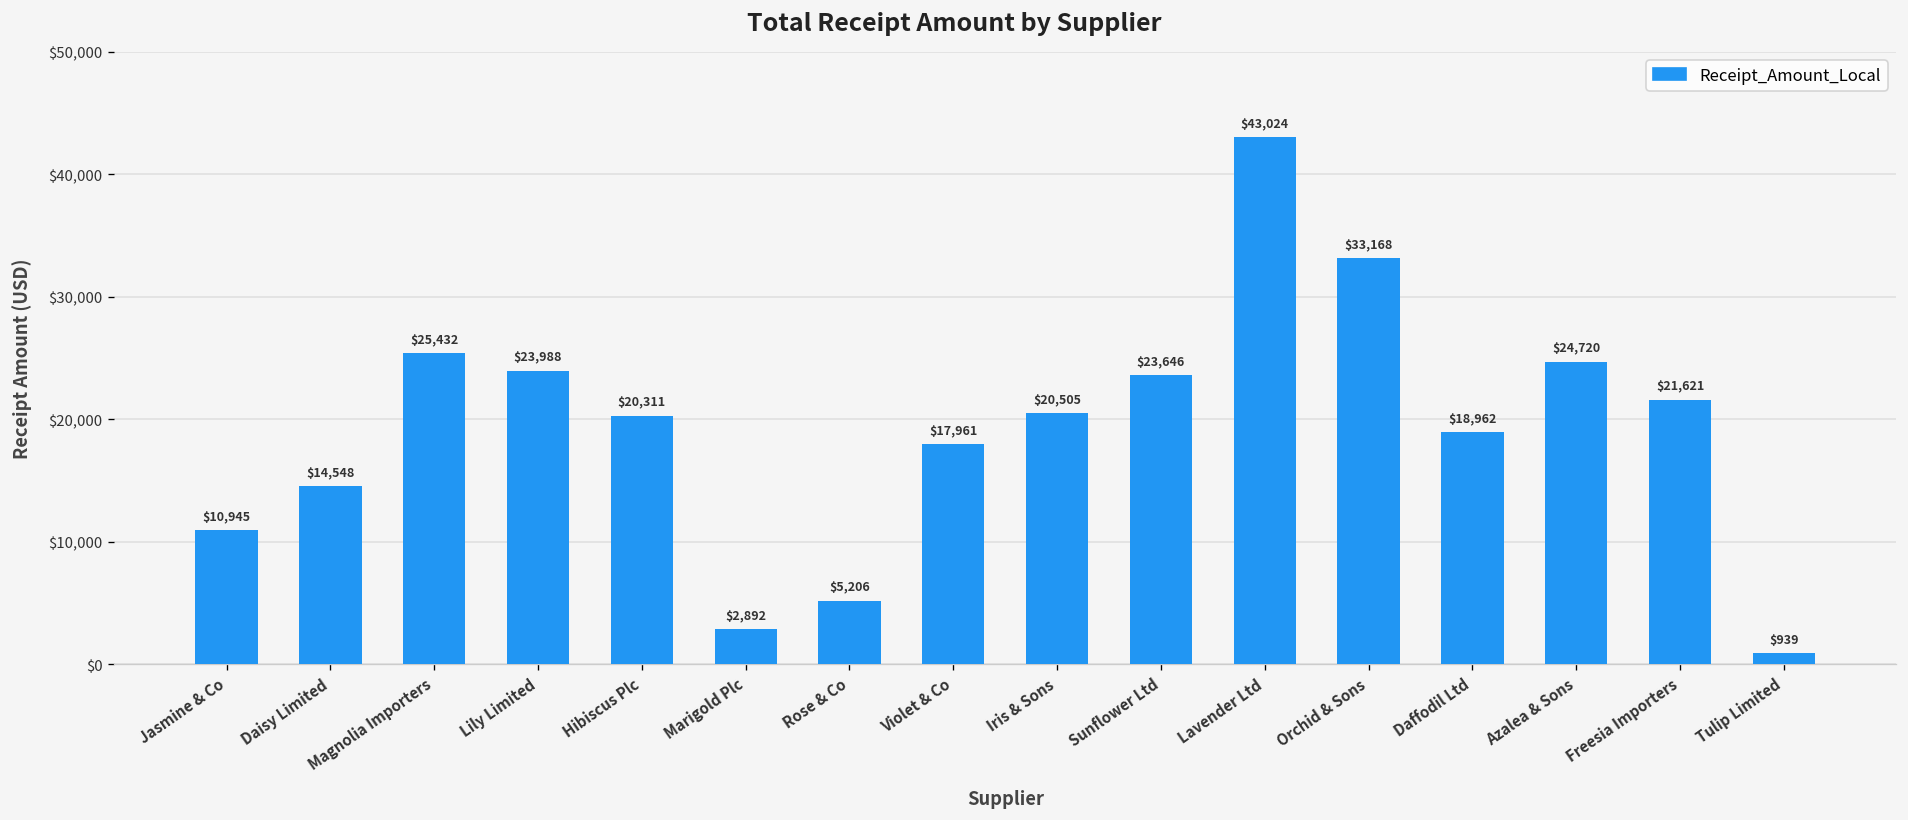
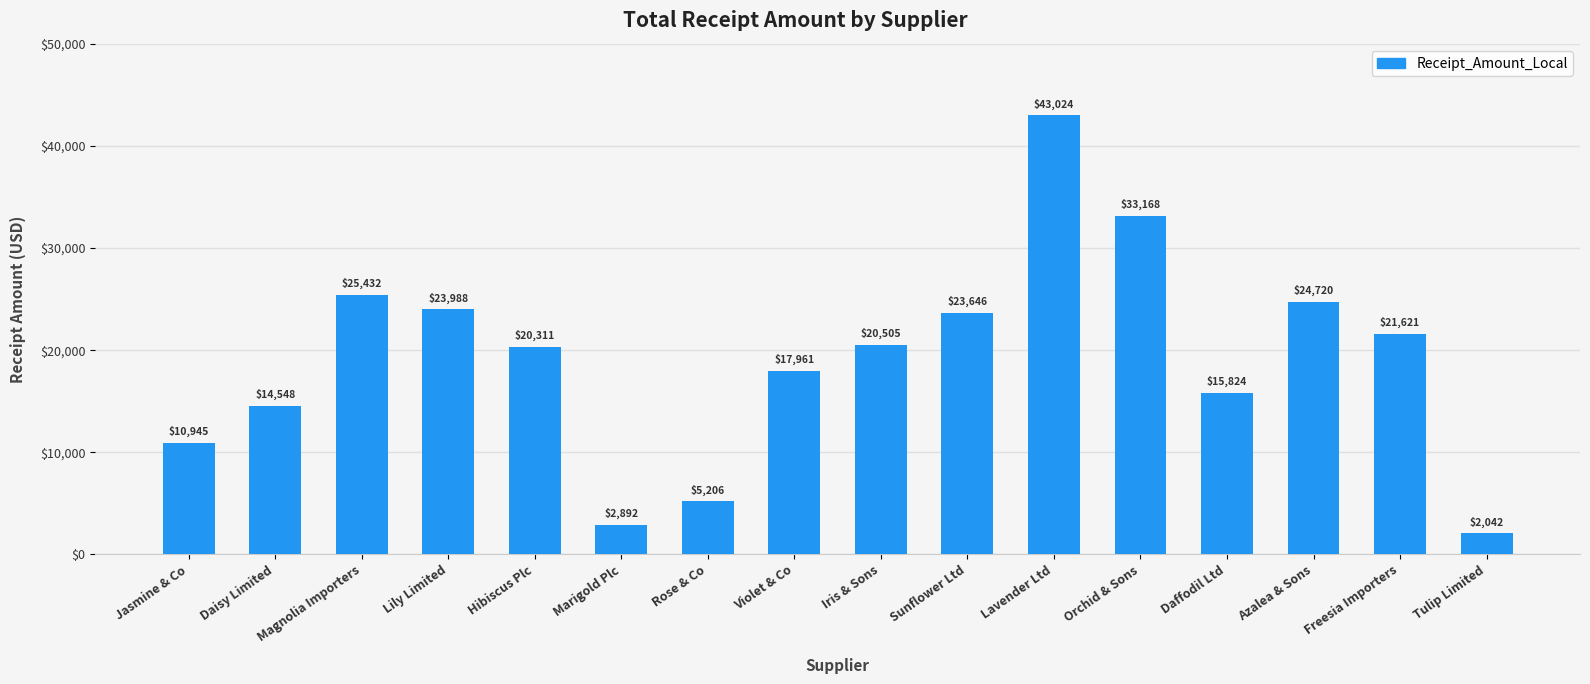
  {
    "Jasmine & Co": "$10,945",
    "Daisy Limited": "$14,548",
    "Magnolia Importers": "$25,432",
    "Lily Limited": "$23,988",
    "Hibiscus Plc": "$20,311",
    "Marigold Plc": "$2,892",
    "Rose & Co": "$5,206",
    "Violet & Co": "$17,961",
    "Iris & Sons": "$20,505",
    "Sunflower Ltd": "$23,646",
    "Lavender Ltd": "$43,024",
    "Orchid & Sons": "$33,168",
-   "Daffodil Ltd": "$18,962",
+   "Daffodil Ltd": "$15,824",
    "Azalea & Sons": "$24,720",
    "Freesia Importers": "$21,621",
-   "Tulip Limited": "$939"
+   "Tulip Limited": "$2,042"
  }
